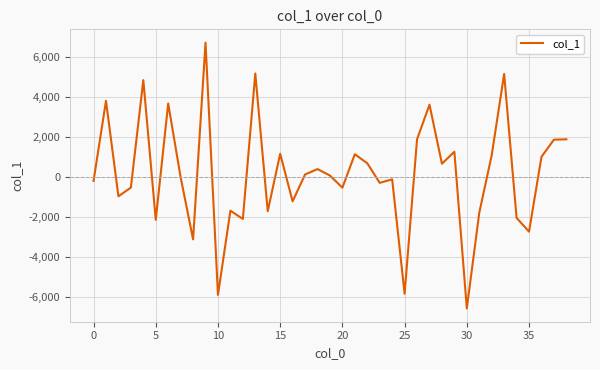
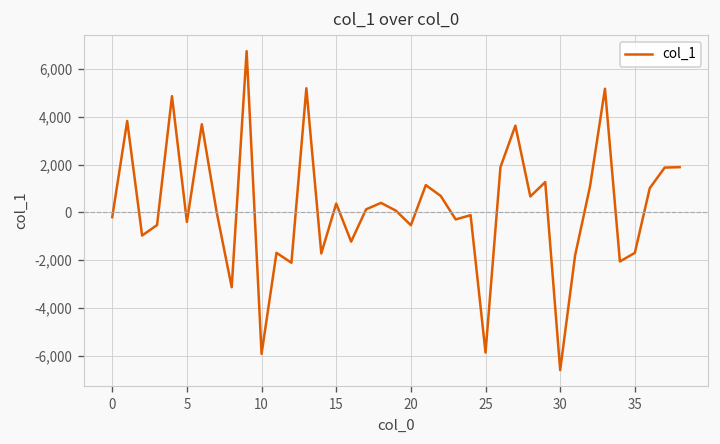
  {
    "0": "-200",
-   "5": "-2,100",
+   "5": "-400",
    "10": "-5,900",
-   "15": "1,200",
+   "15": "400",
    "20": "-500",
    "25": "-5,900",
    "30": "-6,600",
-   "35": "-2,700"
+   "35": "-1,700"
  }
